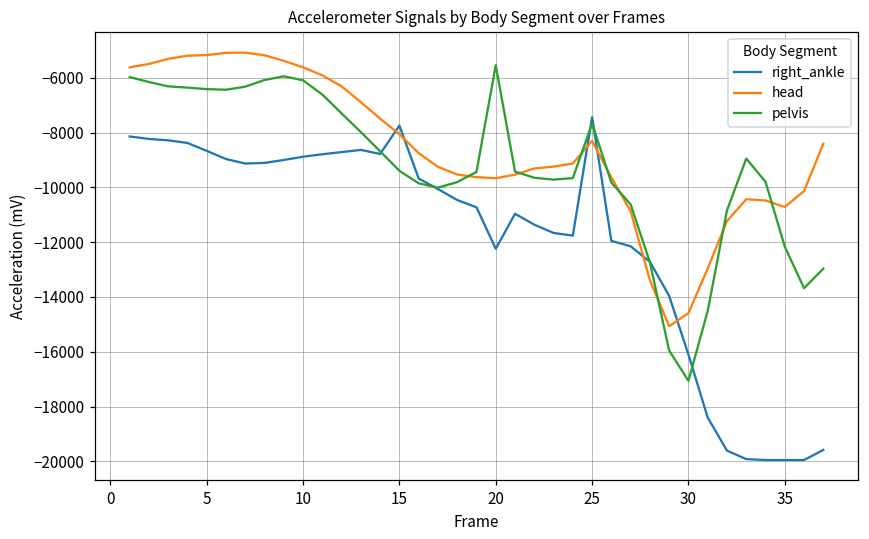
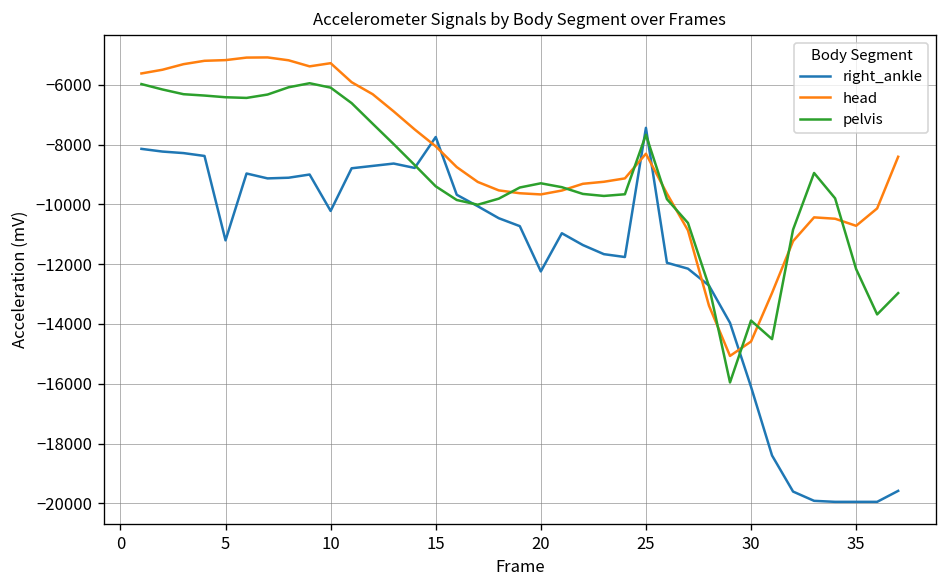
  {
    "right_ankle": {
-     "5": -8700,
-     "10": -8900,
+     "5": -11200,
+     "10": -10200,
      "15": -7700,
      "20": -12200,
      "25": -7400,
      "30": -16100,
      "35": -20000
    },
    "head": {
      "5": -5200,
-     "10": -5600,
+     "10": -5300,
      "15": -8100,
      "20": -9700,
      "25": -8300,
      "30": -14600,
      "35": -10700
    },
    "pelvis": {
      "5": -6400,
      "10": -6100,
      "15": -9400,
-     "20": -5500,
+     "20": -9300,
      "25": -7700,
-     "30": -17100,
+     "30": -13900,
      "35": -12200
    }
  }
